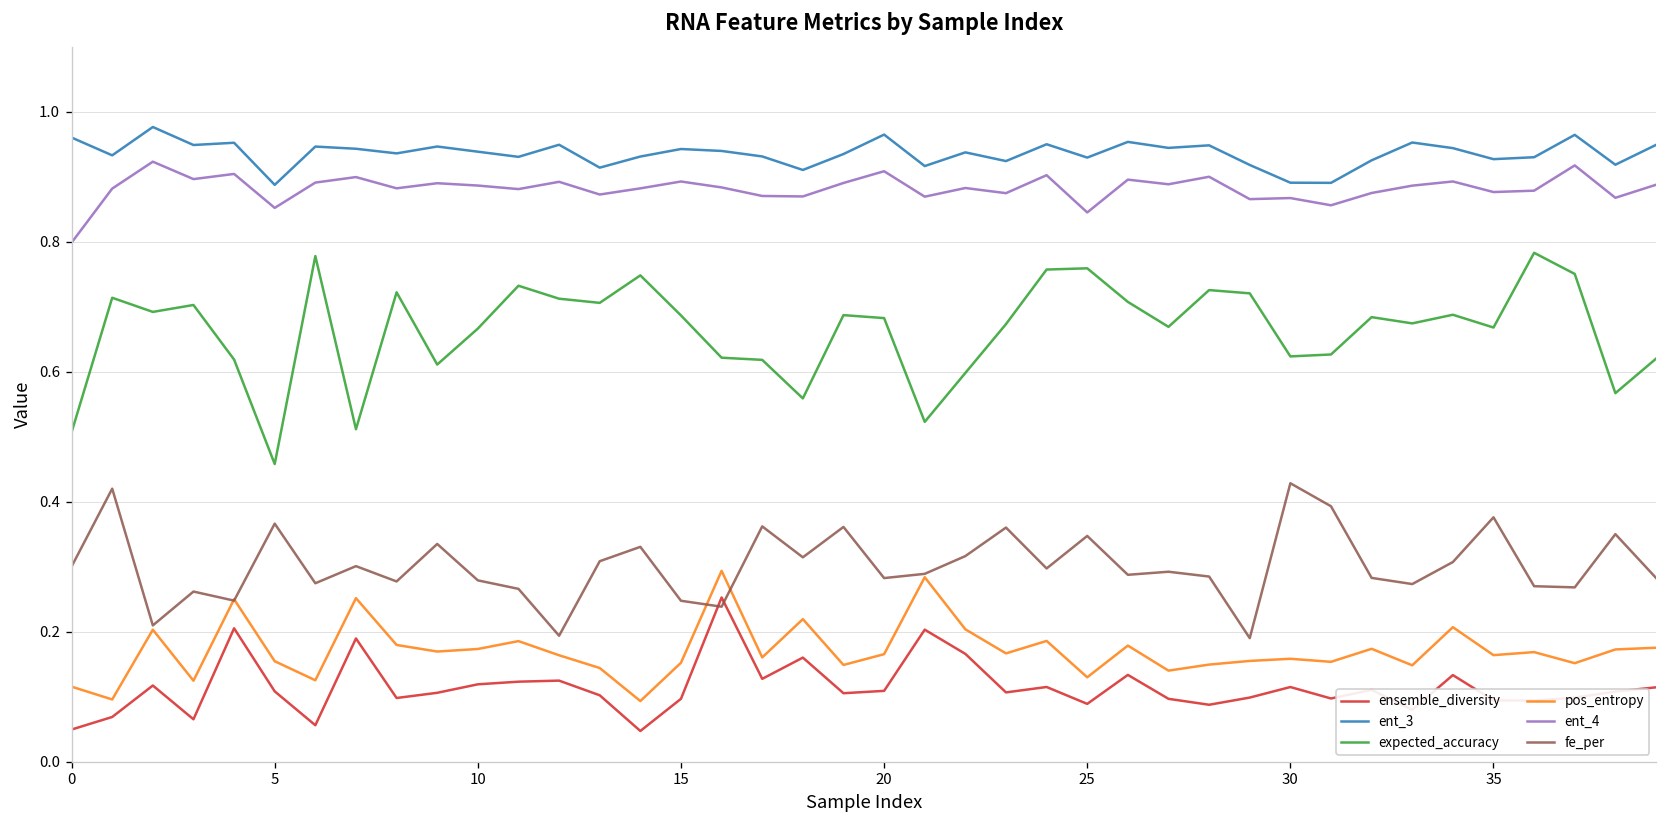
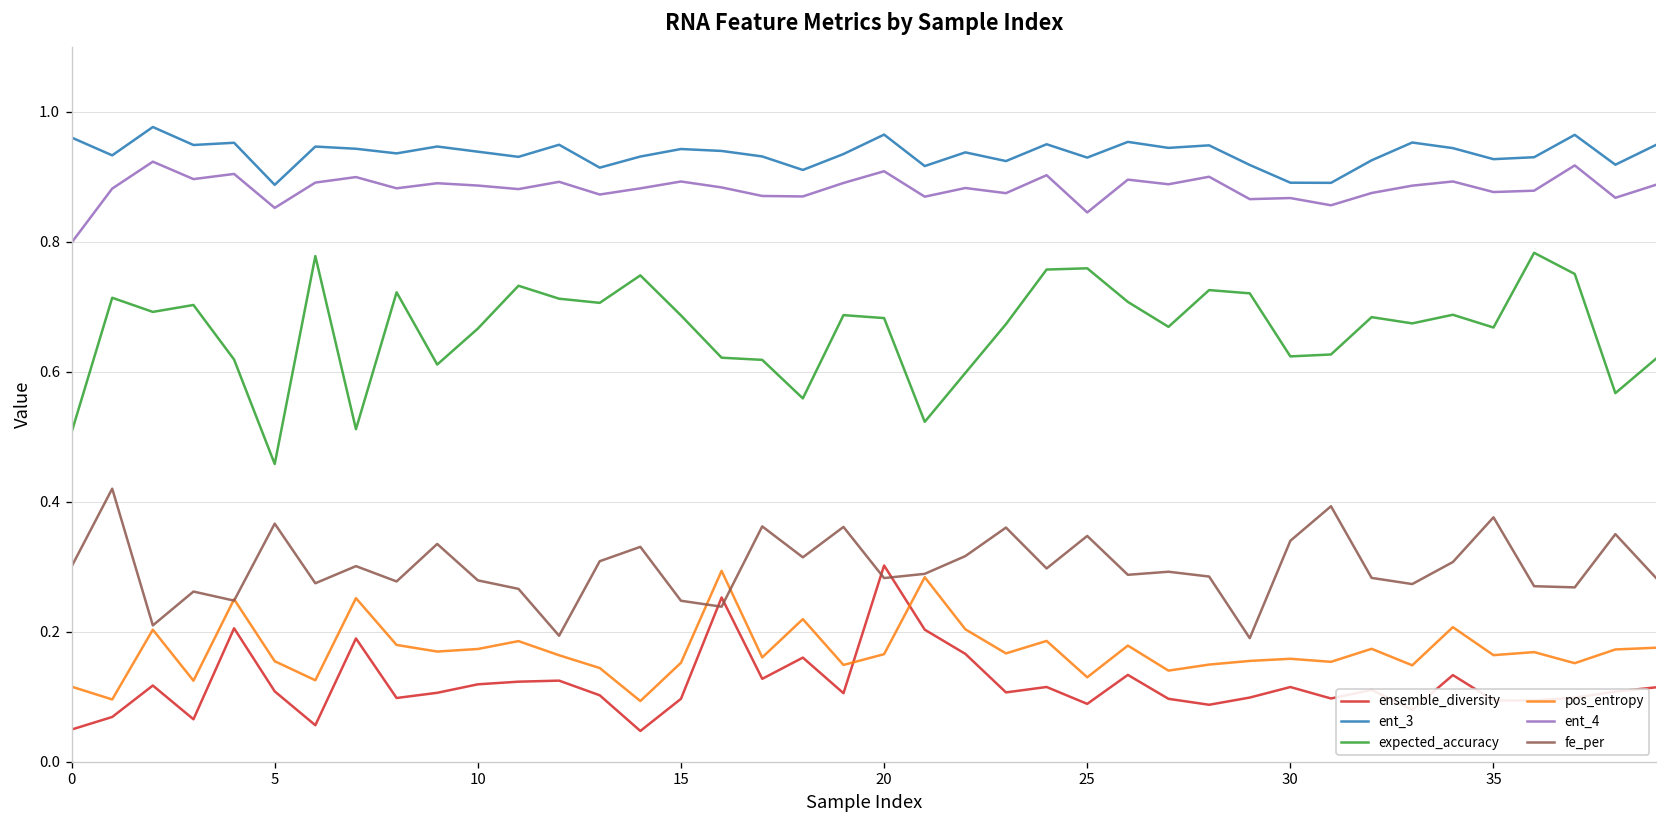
  {
    "ensemble_diversity": {
      "0": 0.05,
      "5": 0.11,
      "10": 0.12,
      "15": 0.10,
-     "20": 0.11,
+     "20": 0.30,
      "25": 0.09,
      "30": 0.11
    },
    "ent_3": {
      "0": 0.96,
      "5": 0.89,
      "10": 0.94,
      "15": 0.94,
      "20": 0.96,
      "25": 0.93,
      "30": 0.89,
      "35": 0.93
    },
    "expected_accuracy": {
      "0": 0.51,
      "5": 0.46,
      "10": 0.67,
      "15": 0.69,
      "20": 0.68,
      "25": 0.76,
      "30": 0.62,
      "35": 0.67
    },
    "pos_entropy": {
      "0": 0.12,
      "5": 0.15,
      "10": 0.17,
      "15": 0.15,
      "20": 0.17,
      "25": 0.13,
      "30": 0.16,
      "35": 0.16
    },
    "ent_4": {
      "0": 0.80,
      "5": 0.85,
      "10": 0.89,
      "15": 0.89,
      "20": 0.91,
      "25": 0.84,
      "30": 0.87,
      "35": 0.88
    },
    "fe_per": {
      "0": 0.30,
      "5": 0.37,
      "10": 0.28,
      "15": 0.25,
      "20": 0.28,
      "25": 0.35,
-     "30": 0.43,
+     "30": 0.34,
      "35": 0.38
    }
  }
